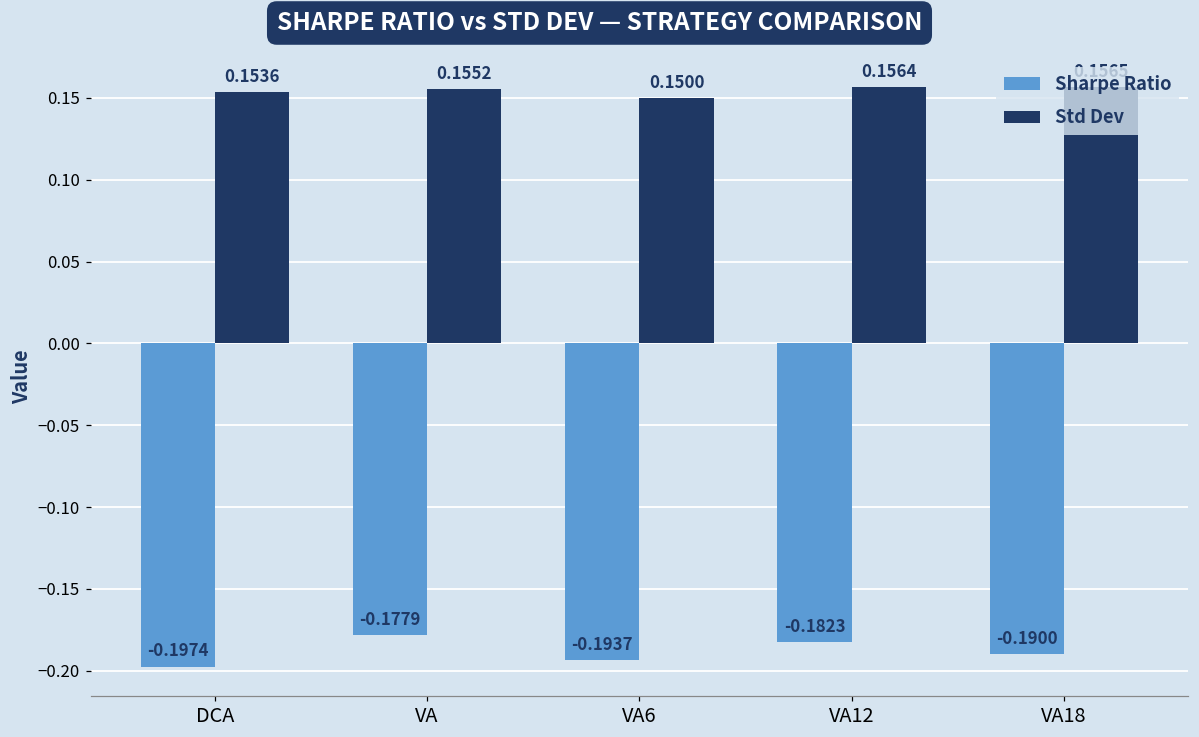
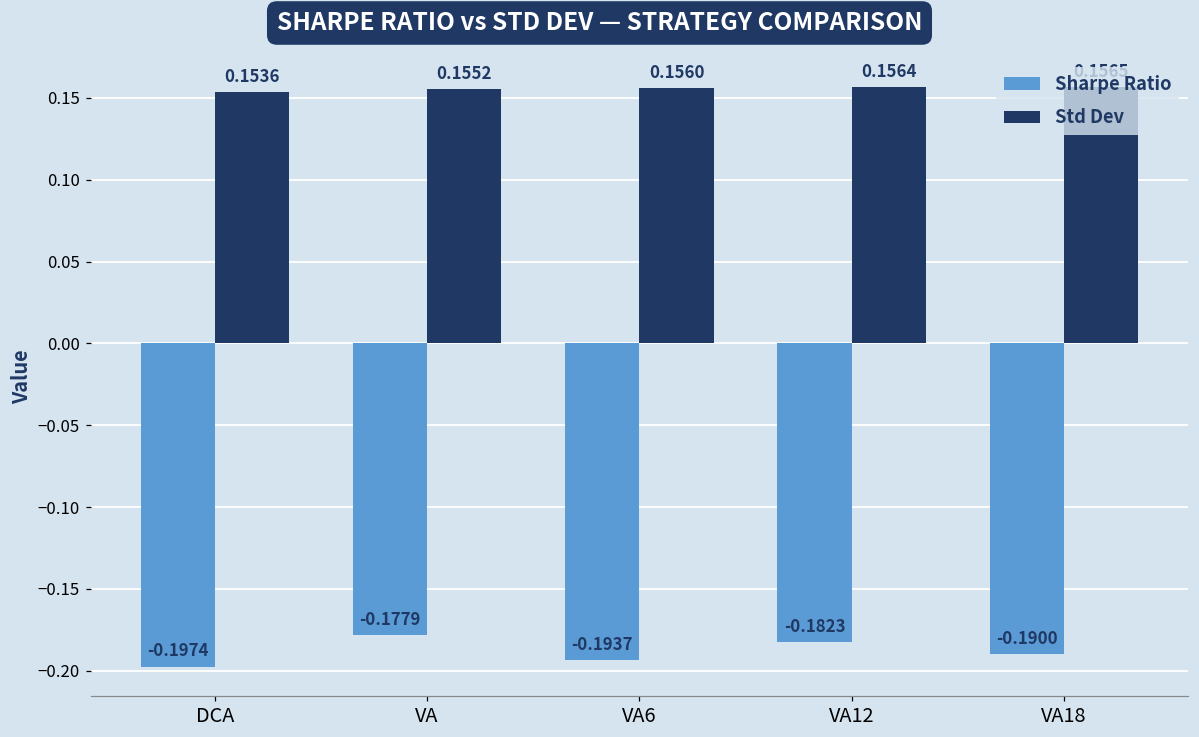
  {
    "Sharpe Ratio": {
      "DCA": -0.1974,
      "VA": -0.1779,
      "VA6": -0.1937,
      "VA12": -0.1823,
      "VA18": -0.1900
    },
    "Std Dev": {
      "DCA": 0.1536,
      "VA": 0.1552,
-     "VA6": 0.1500,
+     "VA6": 0.1560,
      "VA12": 0.1564
    }
  }
